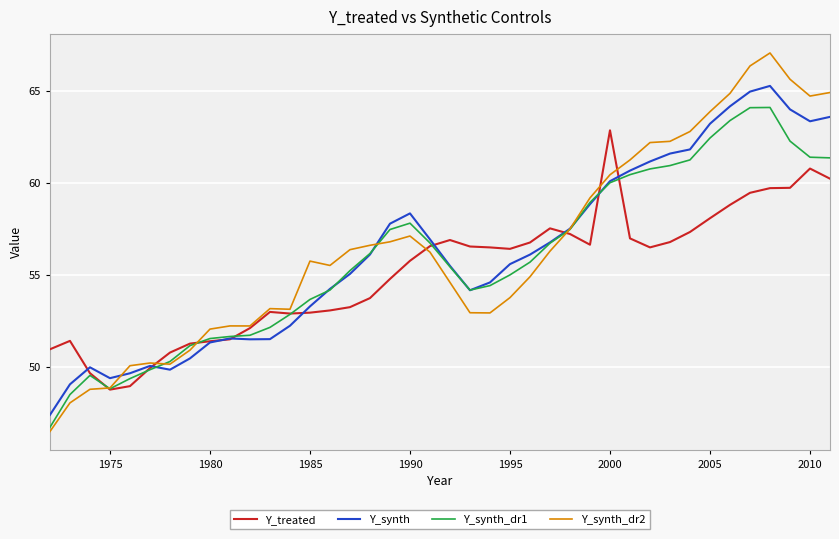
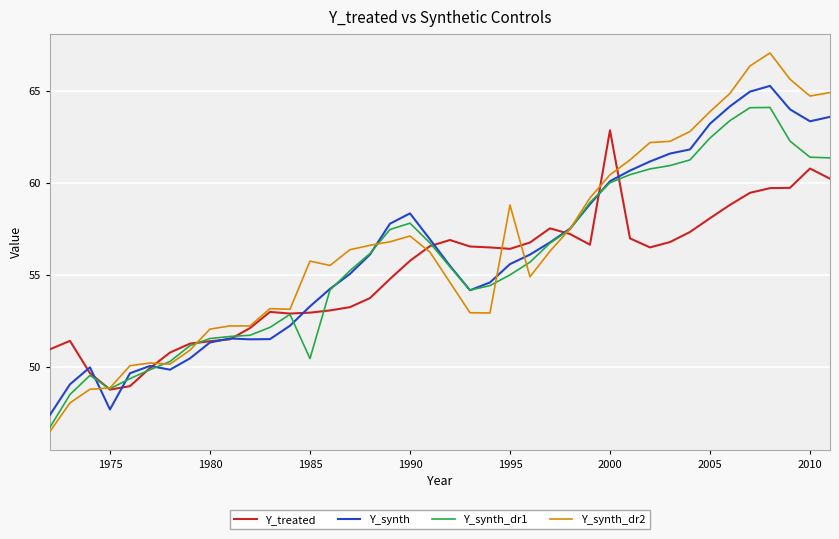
  {
    "Y_treated": {
      "1985": 53.0,
      "1990": 55.8,
      "1995": 56.4,
      "2000": 62.9,
      "2005": 58.1,
      "2010": 60.8
    },
    "Y_synth": {
-     "1975": 49.4,
+     "1975": 47.7,
      "1985": 53.3,
      "1990": 58.4,
      "1995": 55.6,
      "2005": 63.2,
      "2010": 63.4
    },
    "Y_synth_dr1": {
      "1980": 51.6,
-     "1985": 53.7,
+     "1985": 50.5,
      "1990": 57.8,
      "1995": 55.0,
      "2005": 62.5,
      "2010": 61.4
    },
    "Y_synth_dr2": {
      "1980": 52.1,
      "1985": 55.8,
      "1990": 57.1,
-     "1995": 53.8,
+     "1995": 58.8,
      "2000": 60.5,
      "2005": 63.9,
      "2010": 64.7
    }
  }
